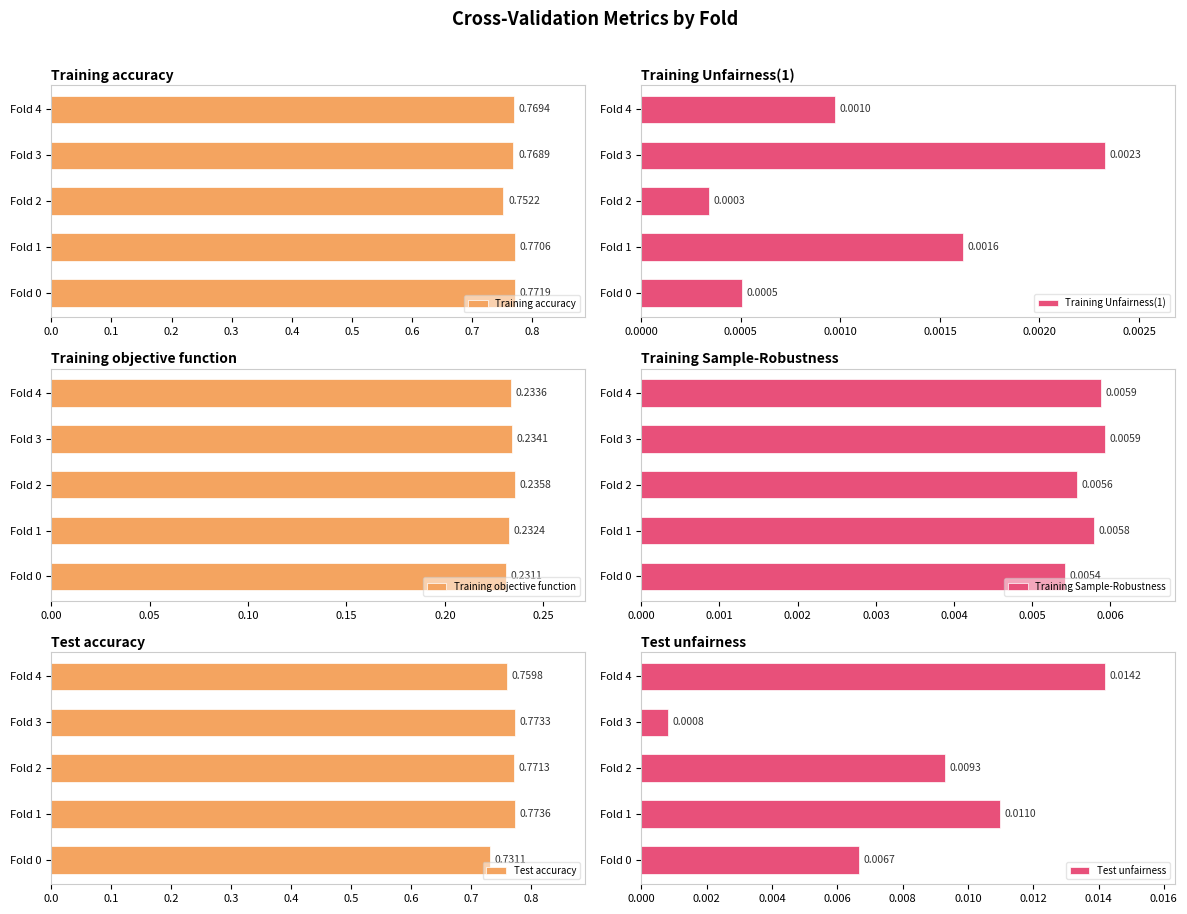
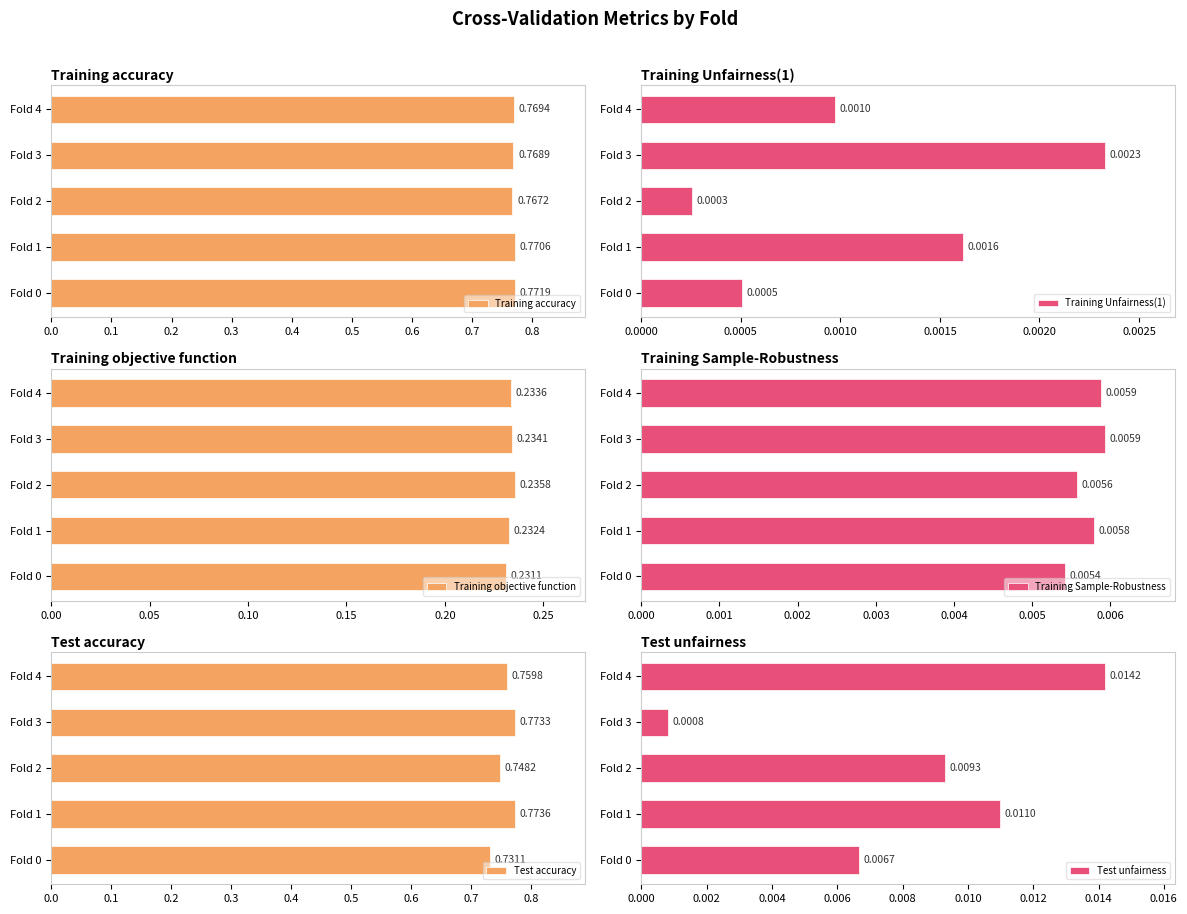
  {
    "Training accuracy": {
      "Fold 4": 0.7694,
      "Fold 3": 0.7689,
-     "Fold 2": 0.7522,
+     "Fold 2": 0.7672,
      "Fold 1": 0.7706
    },
    "Training Unfairness(1)": {
-     "Fold 2": 0.00034
+     "Fold 2": 0.00025
    },
    "Training objective function": {
      "Fold 4": 0.2336,
      "Fold 3": 0.2341,
      "Fold 2": 0.2358,
      "Fold 1": 0.2324
    },
    "Training Sample-Robustness": {
      "Fold 4": 0.0059,
      "Fold 3": 0.0059,
      "Fold 2": 0.0056,
      "Fold 1": 0.0058
    },
    "Test accuracy": {
      "Fold 4": 0.7598,
      "Fold 3": 0.7733,
-     "Fold 2": 0.7713,
+     "Fold 2": 0.7482,
      "Fold 1": 0.7736
    },
    "Test unfairness": {
      "Fold 4": 0.0142,
      "Fold 3": 0.0008,
      "Fold 2": 0.0093,
      "Fold 1": 0.0110,
      "Fold 0": 0.0067
    }
  }
